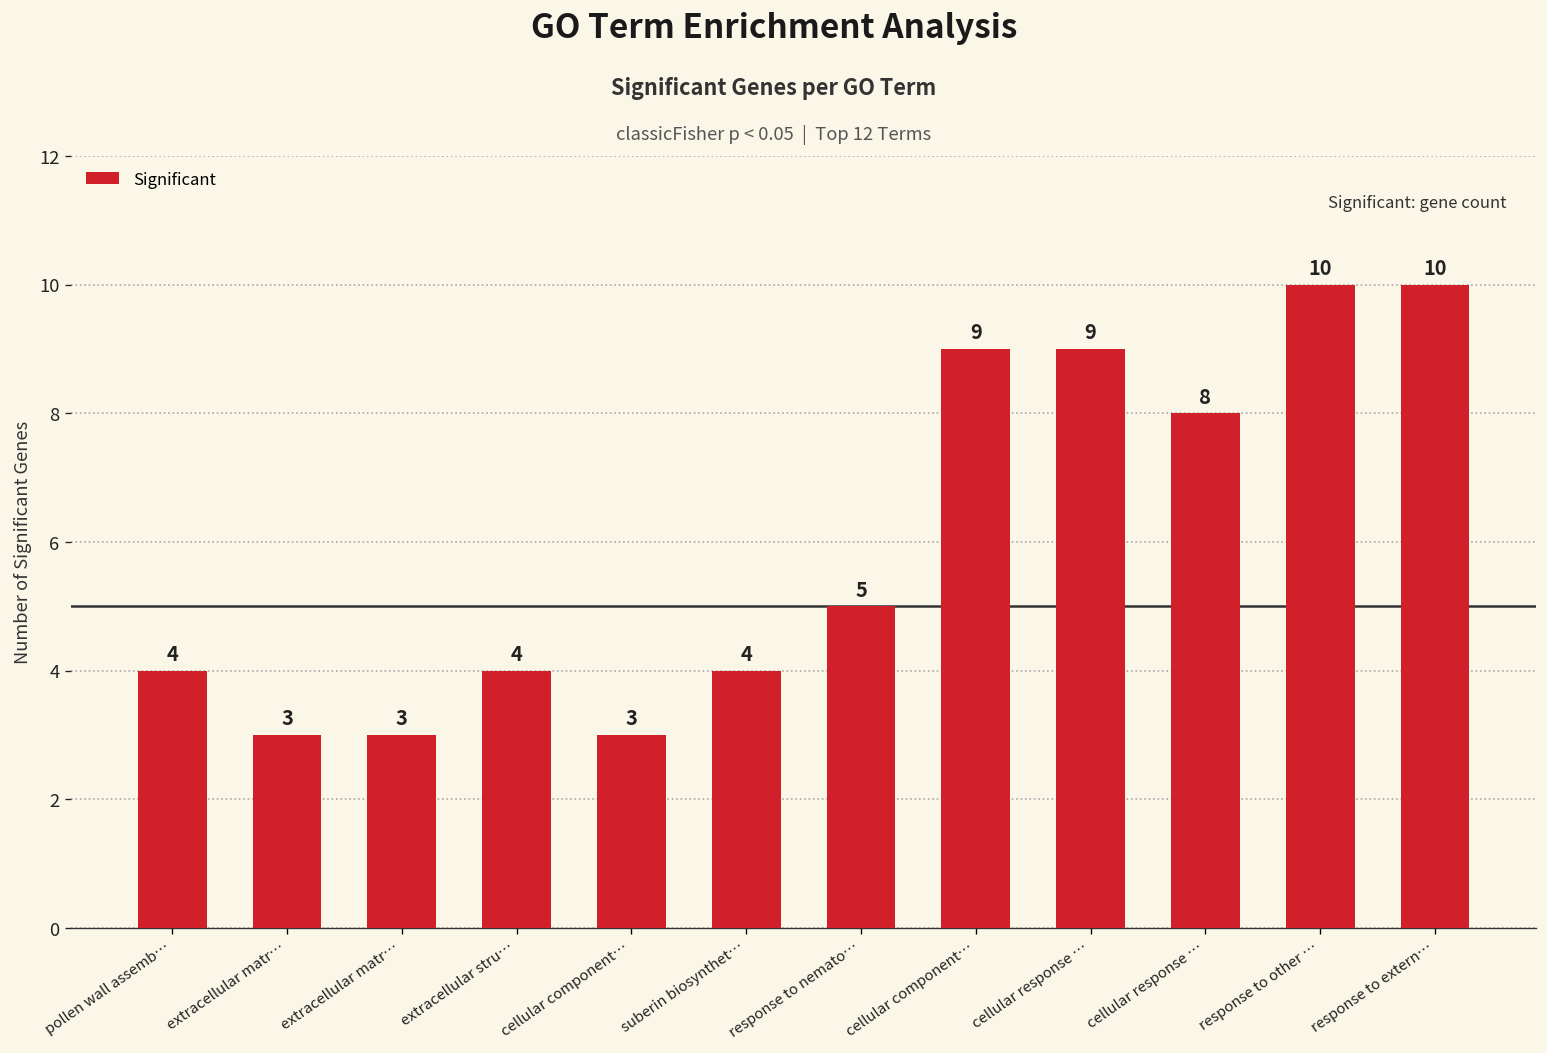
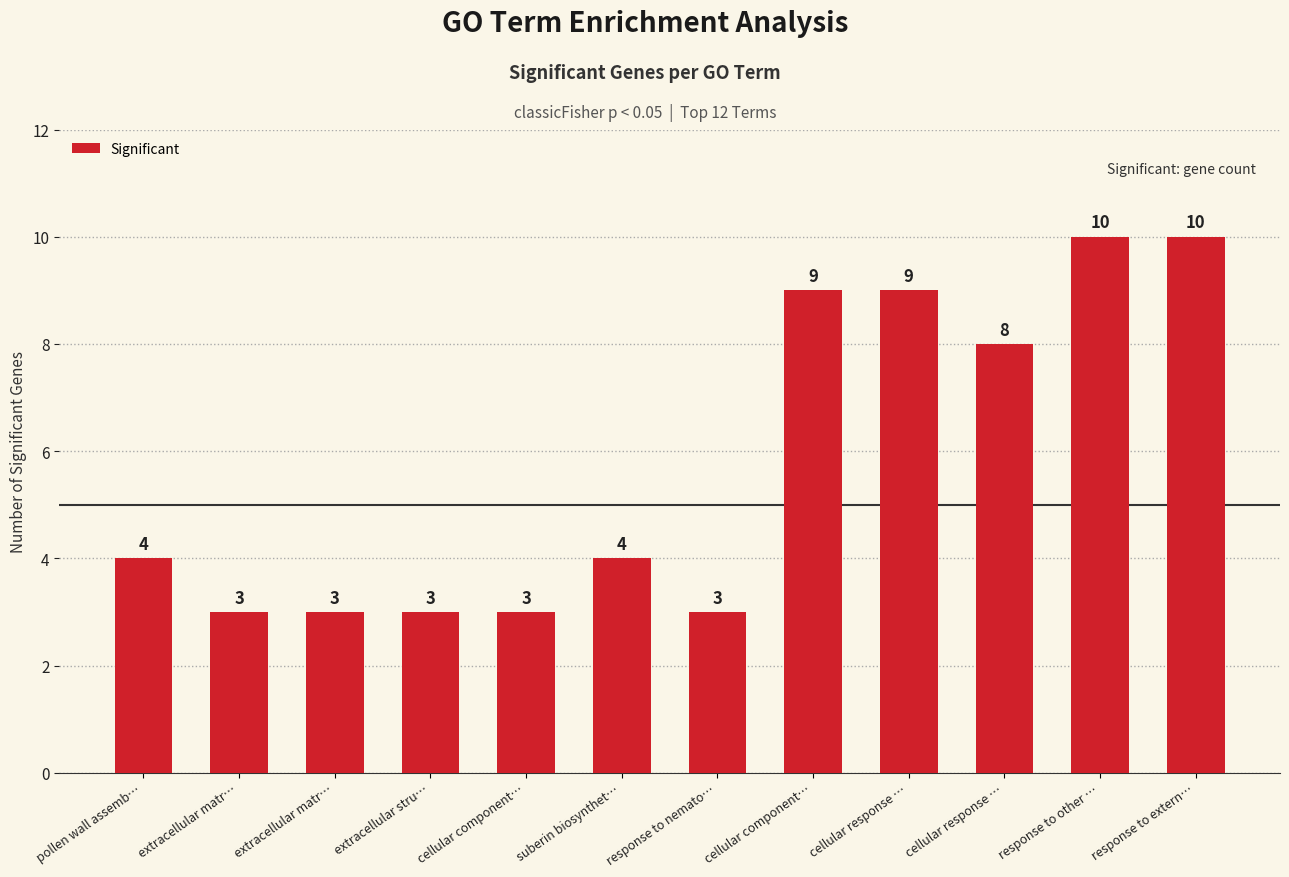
  {
    "pollen wall assemb…": 4,
-   "extracellular stru…": 4,
+   "extracellular stru…": 3,
    "suberin biosynthet…": 4,
-   "response to nemato…": 5,
+   "response to nemato…": 3,
    "response to other …": 10,
    "response to extern…": 10
  }
